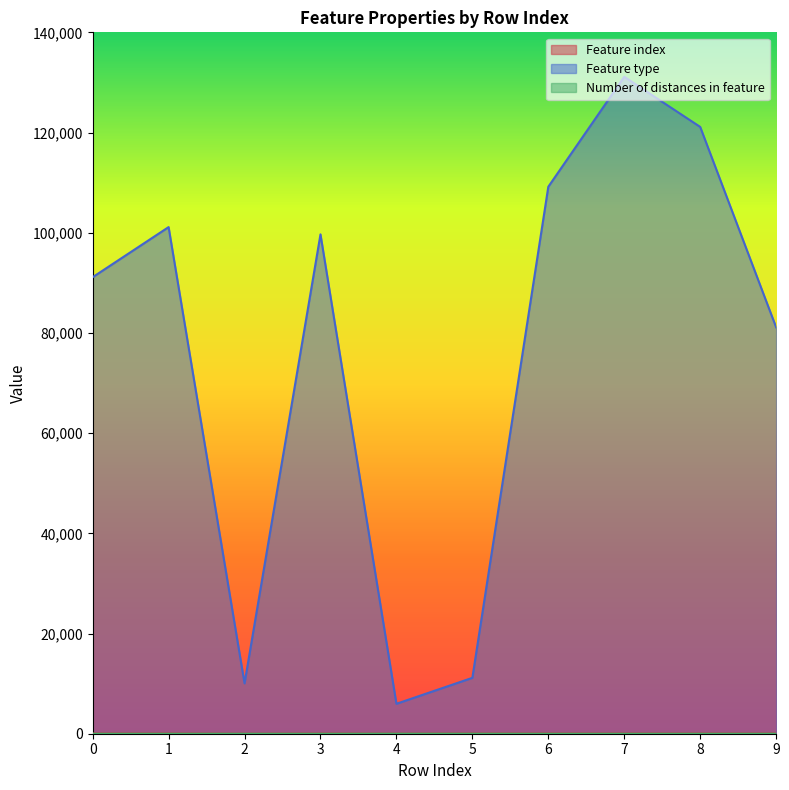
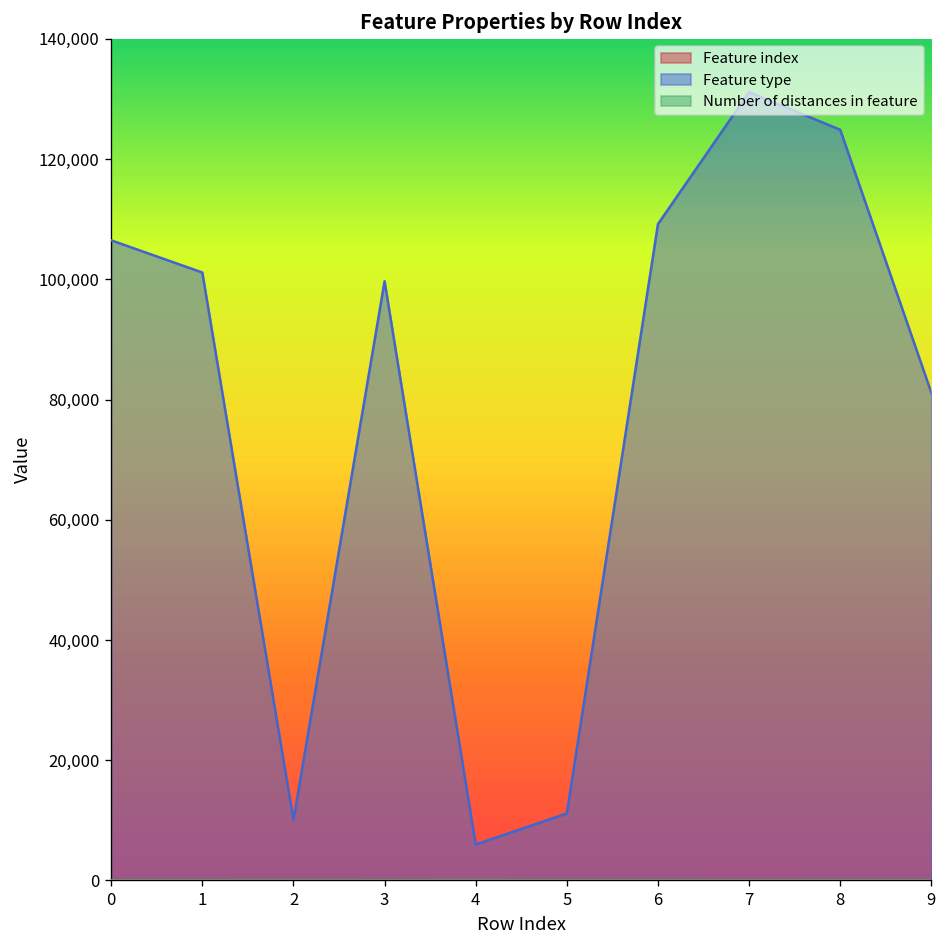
  {
    "Number of distances in feature": {
      "0": "0",
      "1": "0",
      "2": "0",
      "3": "0",
      "4": "0",
      "5": "0",
      "6": "0",
      "7": "0",
      "8": "0",
      "9": "0"
    },
    "Feature type": {
-     "0": "91,000",
+     "0": "106,000",
      "1": "101,000",
      "2": "10,000",
      "3": "100,000",
      "4": "6,000",
      "5": "11,000",
      "6": "109,000",
-     "8": "121,000",
+     "8": "125,000",
      "9": "81,000"
    }
  }
